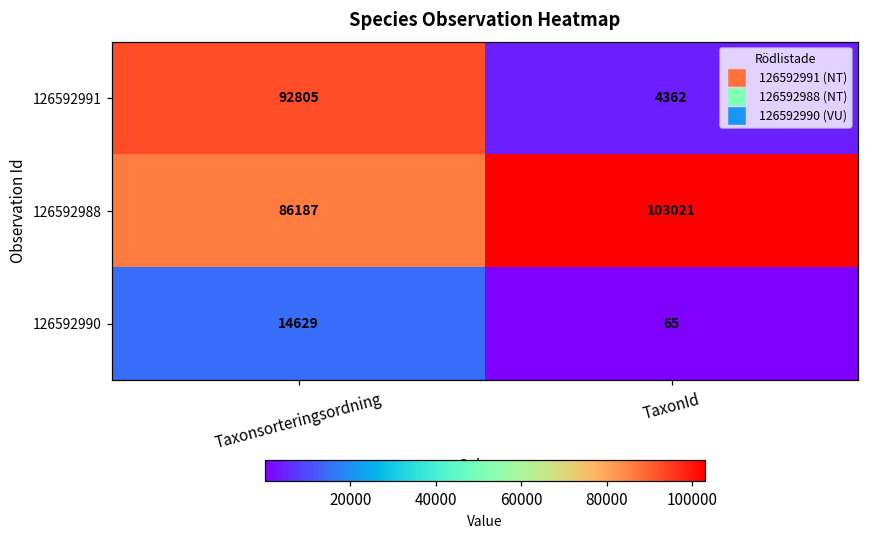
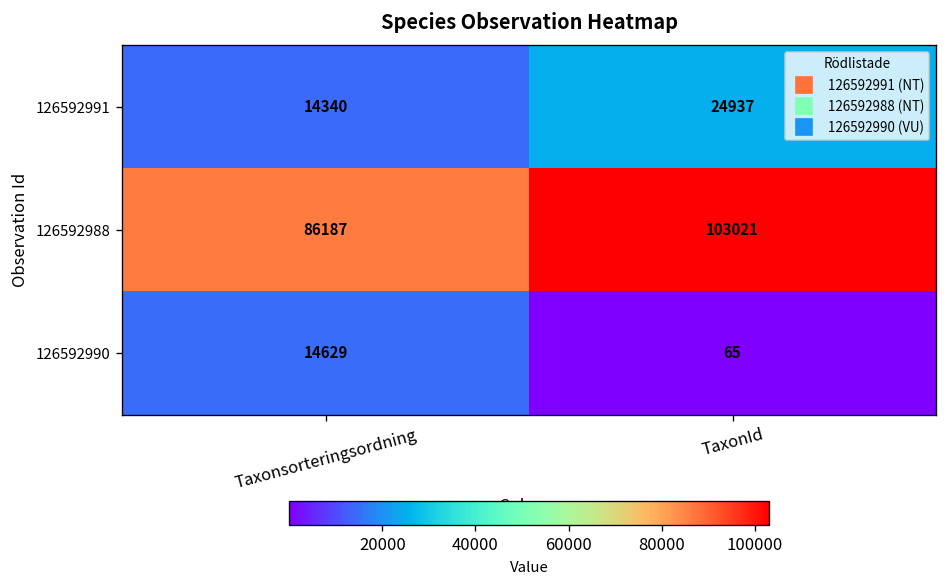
  {
    "126592991": {
-     "Taxonsorteringsordning": 92805,
-     "TaxonId": 4362
+     "Taxonsorteringsordning": 14340,
+     "TaxonId": 24937
    },
    "126592988": {
      "Taxonsorteringsordning": 86187,
      "TaxonId": 103021
    },
    "126592990": {
      "Taxonsorteringsordning": 14629,
      "TaxonId": 65
    }
  }
